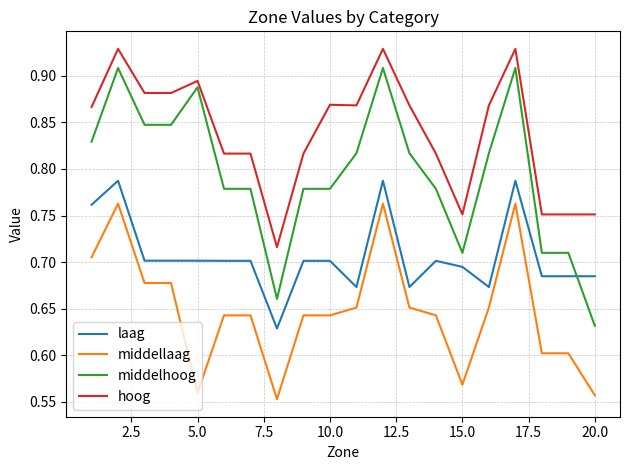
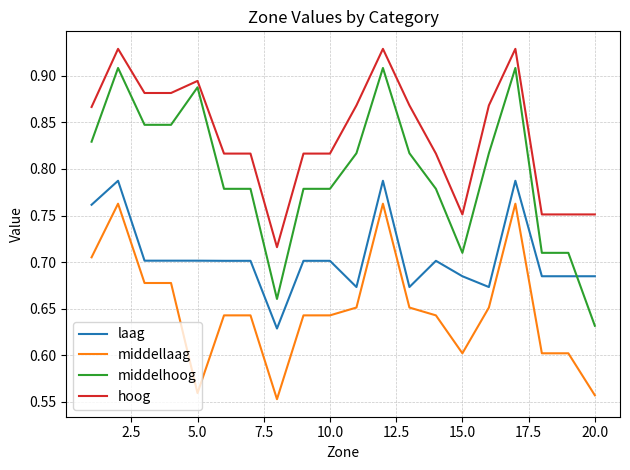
  {
    "laag": {
      "5.0": 0.70,
      "10.0": 0.70,
-     "15.0": 0.69,
+     "15.0": 0.68,
      "20.0": 0.68
    },
    "middellaag": {
      "10.0": 0.64,
-     "15.0": 0.57,
+     "15.0": 0.60,
      "20.0": 0.56
    },
    "middelhoog": {
      "5.0": 0.89,
      "10.0": 0.78,
      "15.0": 0.71,
      "20.0": 0.63
    },
    "hoog": {
      "5.0": 0.89,
-     "10.0": 0.87,
+     "10.0": 0.82,
      "15.0": 0.75,
      "20.0": 0.75
    }
  }
